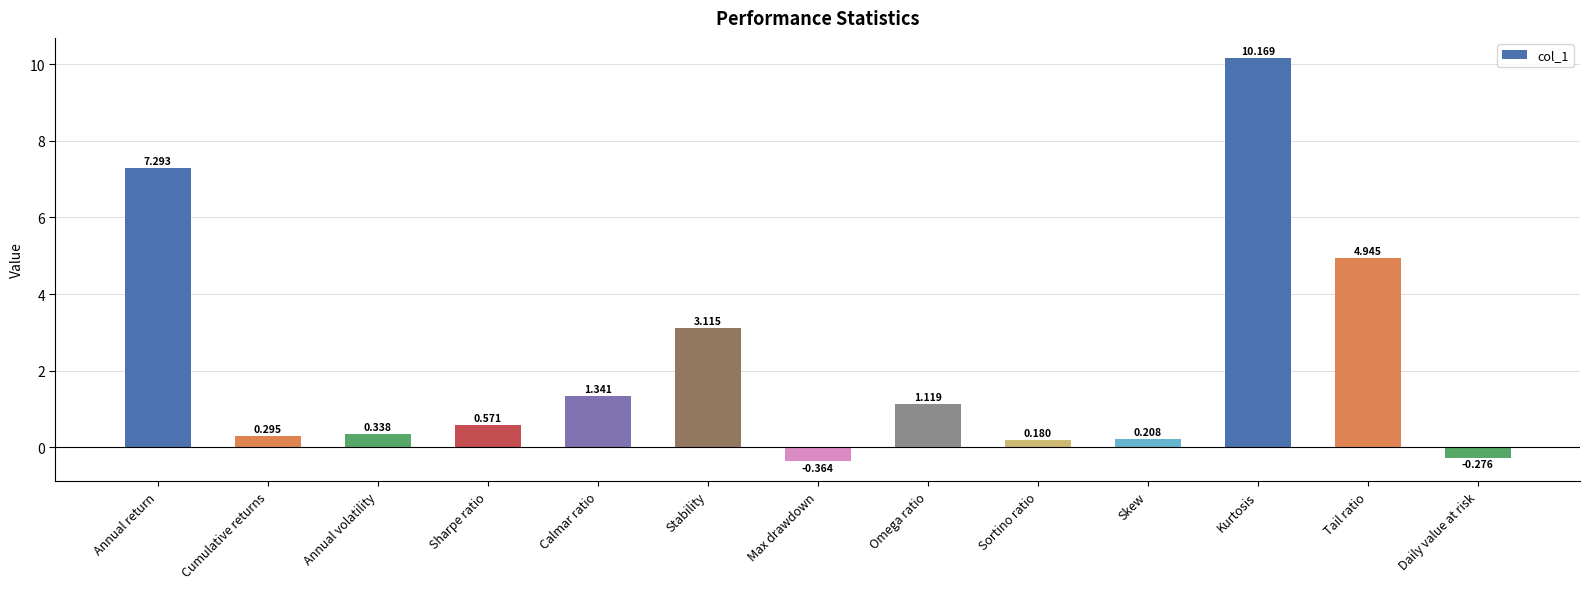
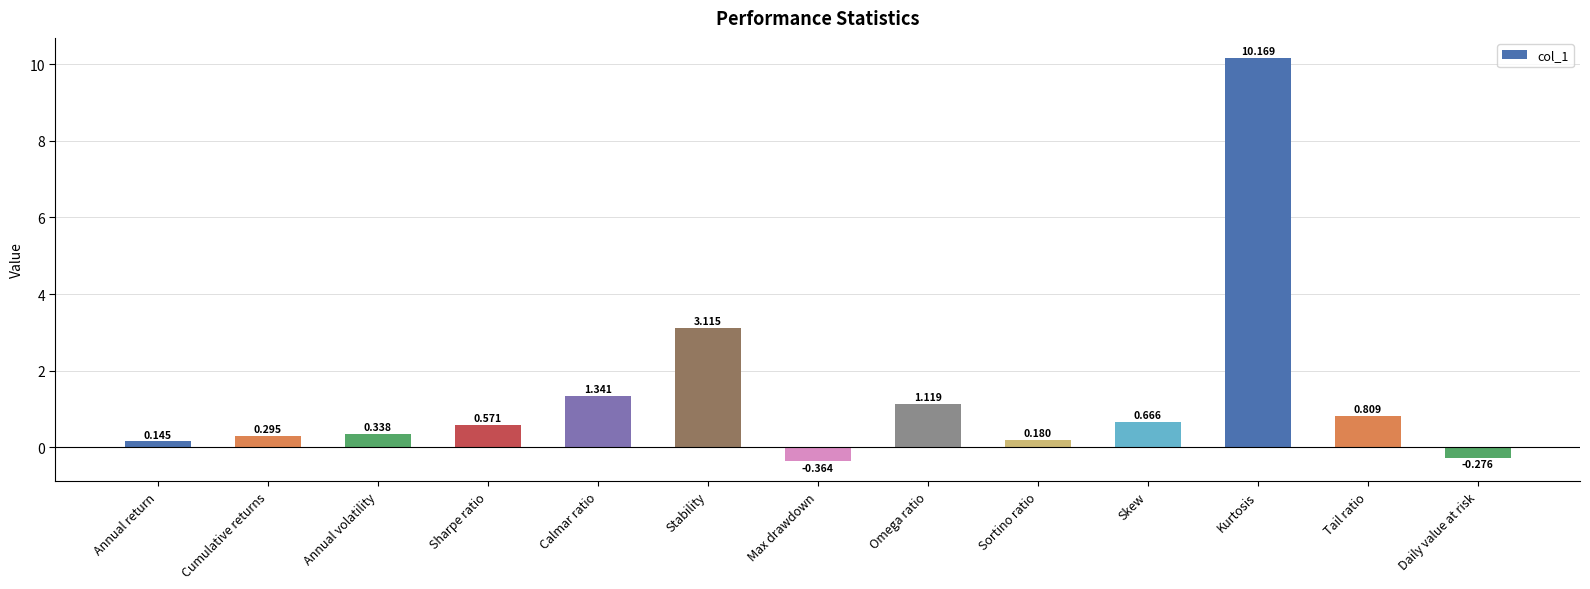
  {
-   "Annual return": 7.293,
+   "Annual return": 0.145,
    "Cumulative returns": 0.295,
    "Annual volatility": 0.338,
    "Sharpe ratio": 0.571,
    "Calmar ratio": 1.341,
    "Stability": 3.115,
    "Max drawdown": -0.364,
    "Omega ratio": 1.119,
    "Sortino ratio": 0.180,
-   "Skew": 0.208,
+   "Skew": 0.666,
    "Kurtosis": 10.169,
-   "Tail ratio": 4.945,
+   "Tail ratio": 0.809,
    "Daily value at risk": -0.276
  }
